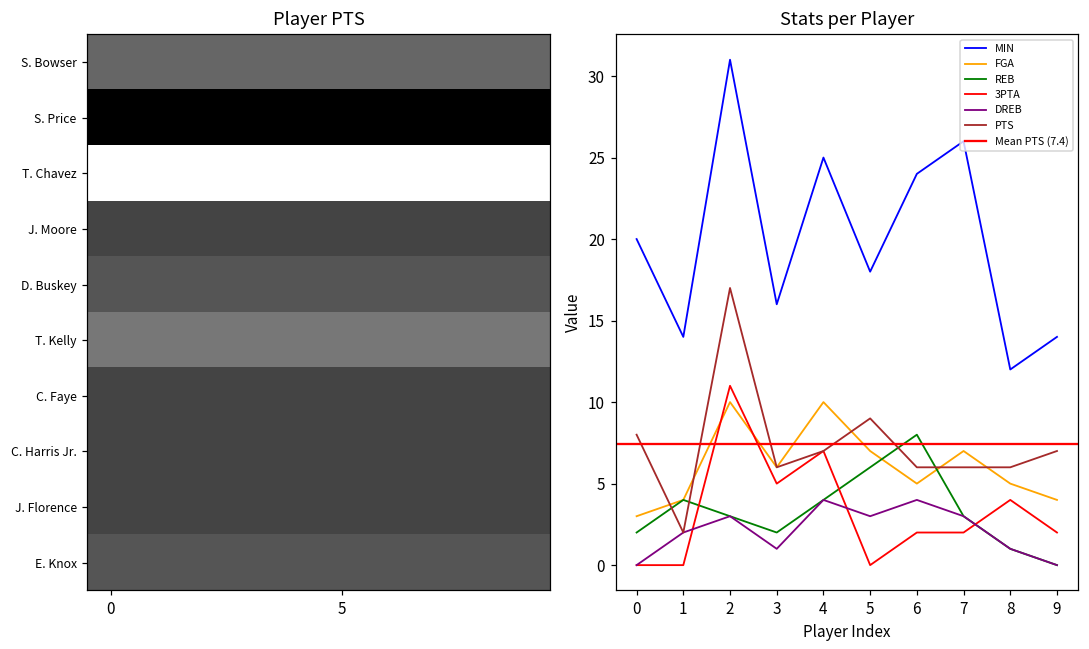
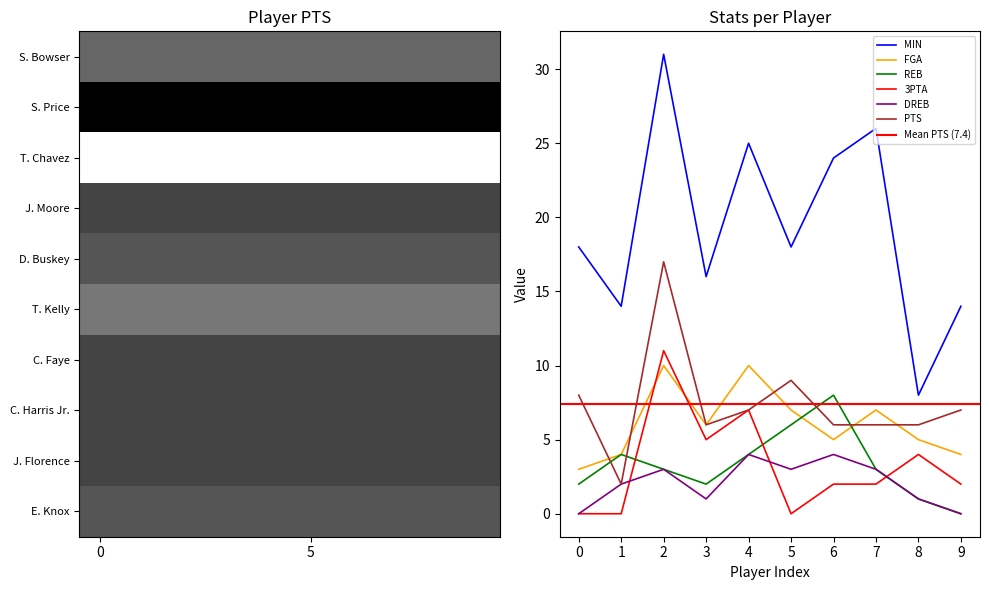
  {
    "Stats per Player": {
      "MIN": {
-       "0": 20,
+       "0": 18,
        "1": 14,
        "2": 31,
        "3": 16,
        "4": 25,
        "5": 18,
        "6": 24,
-       "8": 12,
+       "8": 8,
        "9": 14
      },
      "FGA": {
        "0": 3,
        "2": 10,
        "4": 10,
        "5": 7,
        "6": 5,
        "7": 7,
        "8": 5,
        "9": 4
      },
      "REB": {
        "0": 2,
        "3": 2,
        "5": 6,
        "6": 8
      },
      "3PTA": {
        "1": 0,
        "2": 11,
        "3": 5,
        "5": 0,
        "6": 2,
        "7": 2,
        "8": 4,
        "9": 2
      },
      "DREB": {
        "3": 1,
        "5": 3,
        "6": 4
      },
      "PTS": {
        "0": 8,
        "2": 17,
        "5": 9,
        "6": 6,
        "7": 6,
        "8": 6,
        "9": 7
      }
    }
  }
